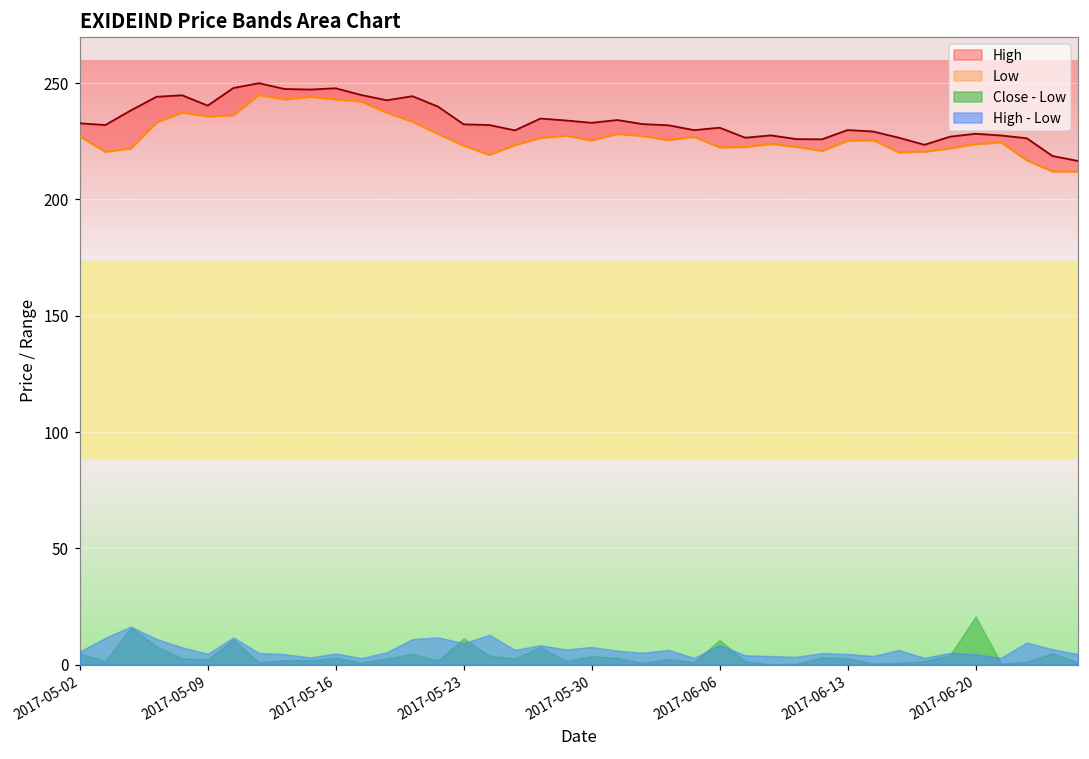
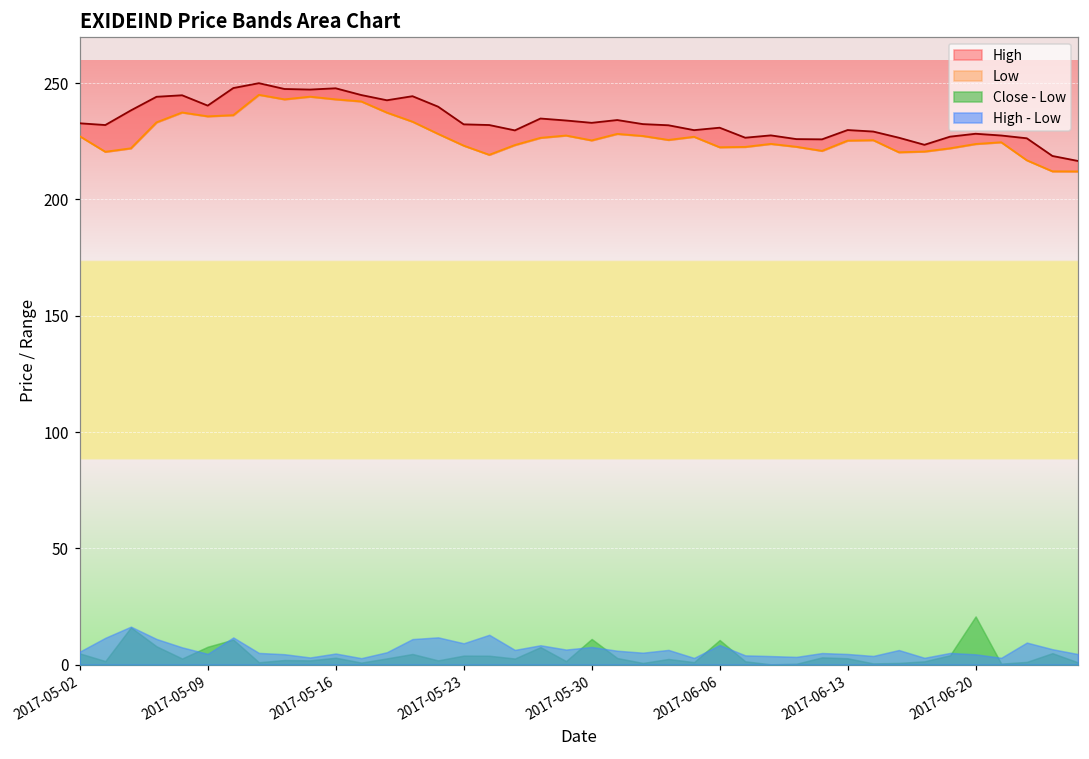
  {
    "Close - Low": {
-     "2017-05-09": 2,
+     "2017-05-09": 8,
      "2017-05-16": 3,
-     "2017-05-23": 11,
-     "2017-05-30": 4,
+     "2017-05-23": 4,
+     "2017-05-30": 11,
      "2017-06-06": 11,
      "2017-06-13": 3,
      "2017-06-20": 21
    },
    "High - Low": {
      "2017-05-09": 5,
      "2017-05-16": 5,
      "2017-05-23": 9,
      "2017-05-30": 8,
      "2017-06-06": 8,
      "2017-06-13": 5,
      "2017-06-20": 4
    }
  }
